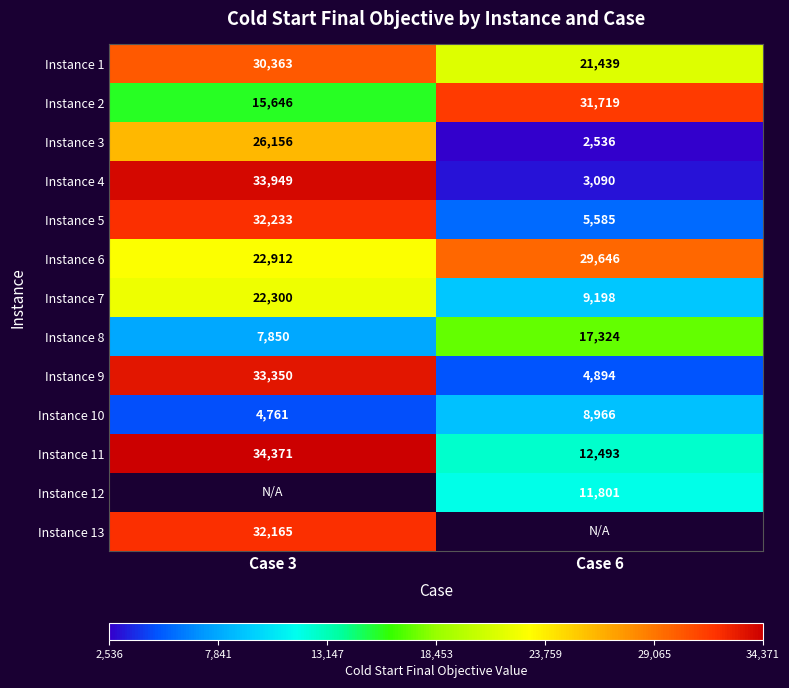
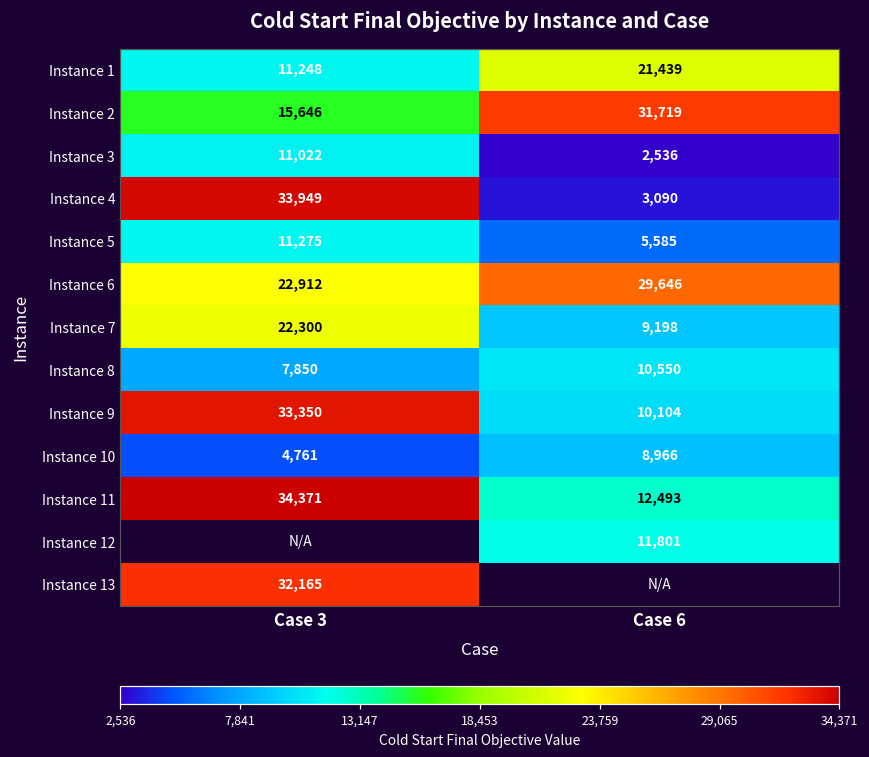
  {
    "Instance 1": {
-     "Case 3": "30,363",
+     "Case 3": "11,248",
      "Case 6": "21,439"
    },
    "Instance 2": {
      "Case 3": "15,646",
      "Case 6": "31,719"
    },
    "Instance 3": {
-     "Case 3": "26,156",
+     "Case 3": "11,022",
      "Case 6": "2,536"
    },
    "Instance 4": {
      "Case 3": "33,949",
      "Case 6": "3,090"
    },
    "Instance 5": {
-     "Case 3": "32,233",
+     "Case 3": "11,275",
      "Case 6": "5,585"
    },
    "Instance 6": {
      "Case 3": "22,912",
      "Case 6": "29,646"
    },
    "Instance 7": {
      "Case 3": "22,300",
      "Case 6": "9,198"
    },
    "Instance 8": {
      "Case 3": "7,850",
-     "Case 6": "17,324"
+     "Case 6": "10,550"
    },
    "Instance 9": {
      "Case 3": "33,350",
-     "Case 6": "4,894"
+     "Case 6": "10,104"
    },
    "Instance 10": {
      "Case 3": "4,761",
      "Case 6": "8,966"
    },
    "Instance 11": {
      "Case 3": "34,371",
      "Case 6": "12,493"
    },
    "Instance 12": {
      "Case 6": "11,801"
    },
    "Instance 13": {
      "Case 3": "32,165"
    }
  }
